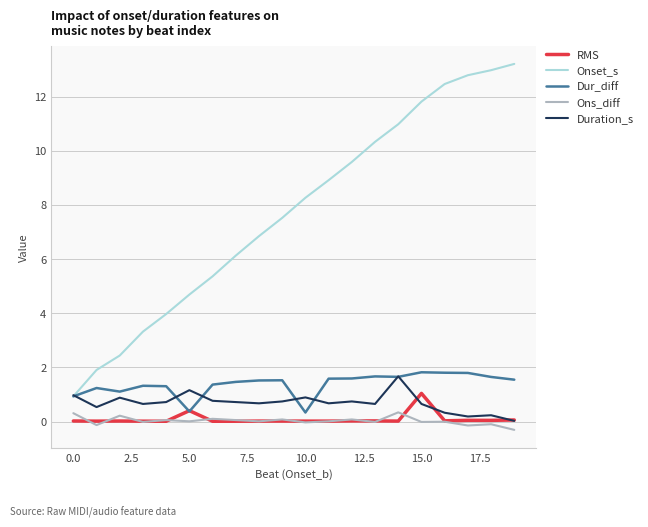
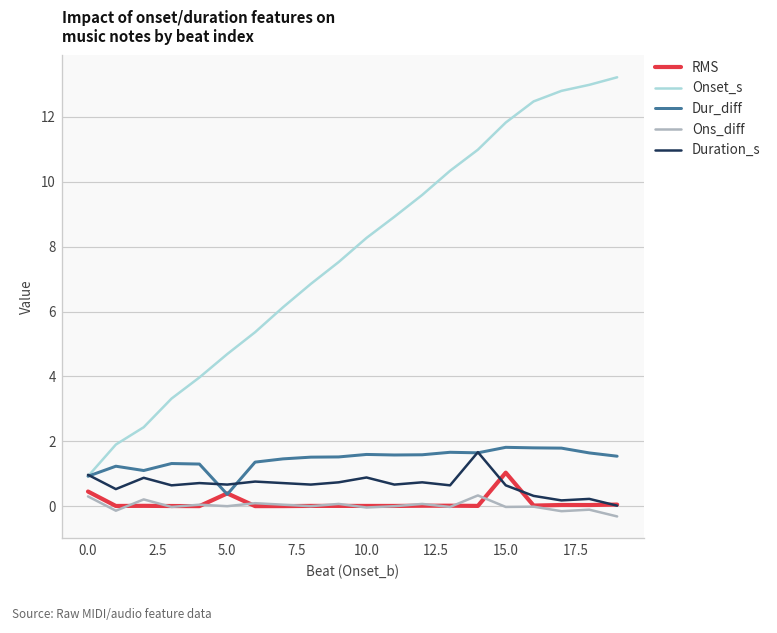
  {
    "RMS": {
-     "0.0": 0.0,
+     "0.0": 0.5,
      "15.0": 1.0
    },
    "Dur_diff": {
-     "10.0": 0.3,
+     "10.0": 1.6,
      "15.0": 1.8
    },
    "Duration_s": {
-     "5.0": 1.2,
+     "5.0": 0.7,
      "10.0": 0.9,
      "15.0": 0.6
    }
  }
